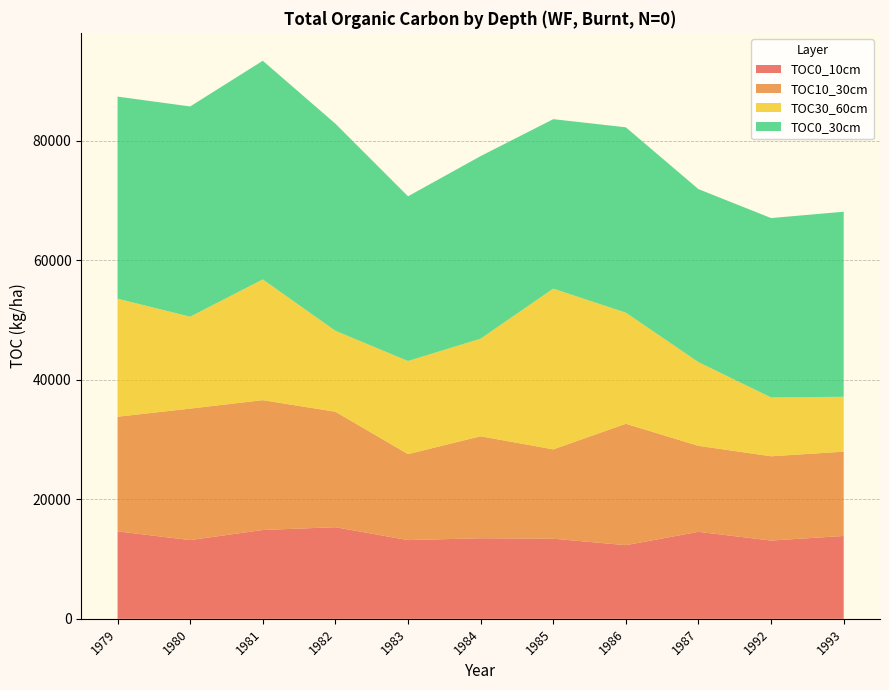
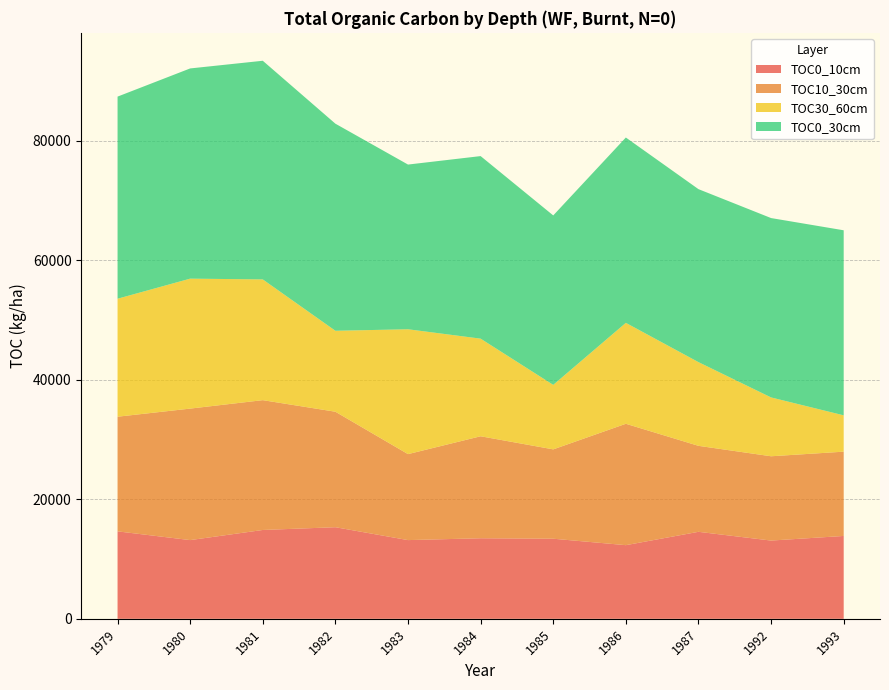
  {
    "TOC30_60cm": {
      "1979": 20000,
-     "1980": 15000,
+     "1980": 22000,
      "1981": 20000,
      "1982": 14000,
-     "1983": 16000,
+     "1983": 21000,
      "1984": 16000,
-     "1985": 27000,
-     "1986": 19000,
+     "1985": 11000,
+     "1986": 17000,
      "1987": 14000,
      "1992": 10000,
-     "1993": 9000
+     "1993": 6000
    },
    "TOC0_30cm": {
      "1979": 34000,
      "1980": 35000,
      "1981": 37000,
      "1982": 35000,
      "1983": 28000,
      "1984": 31000,
      "1985": 28000,
      "1986": 31000,
      "1987": 29000,
      "1992": 30000,
      "1993": 31000
    }
  }
